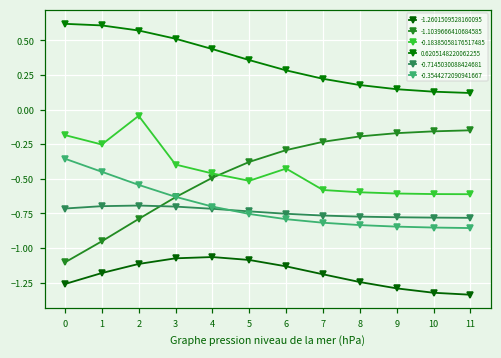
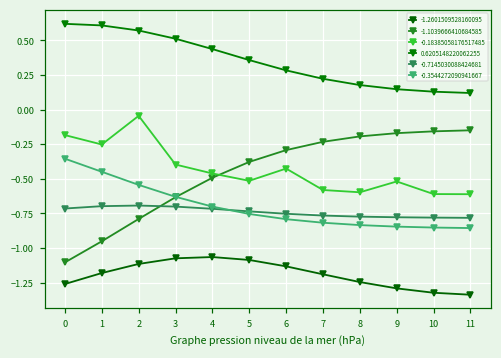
  {
    "-0.18385058176517485": {
      "0": -0.18,
      "1": -0.25,
      "2": -0.04,
      "3": -0.40,
      "4": -0.46,
      "5": -0.51,
      "6": -0.43,
      "7": -0.58,
      "8": -0.60,
-     "9": -0.61,
+     "9": -0.52,
      "10": -0.61,
      "11": -0.61
    }
  }
